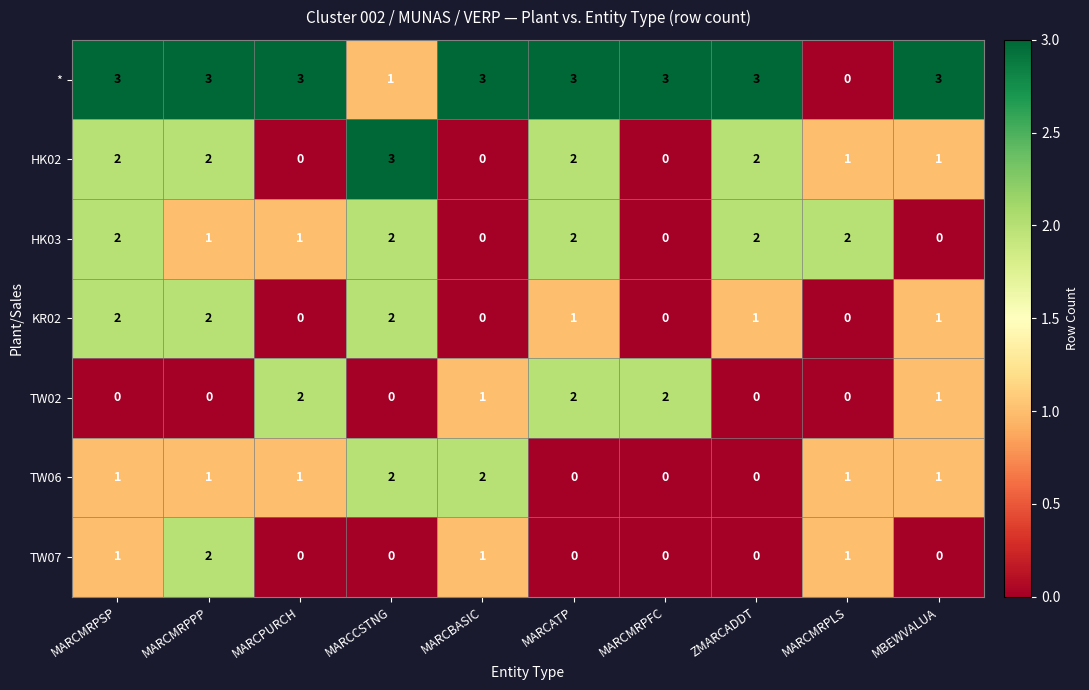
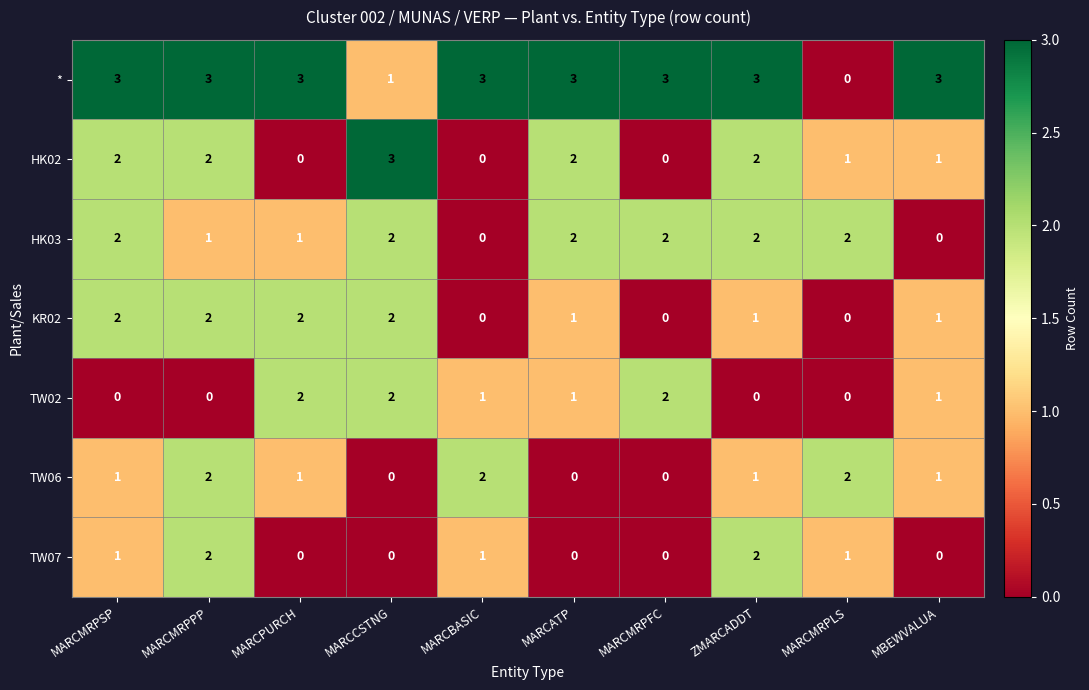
  {
    "*": {
      "MARCMRPSP": 3,
      "MARCMRPPP": 3,
      "MARCPURCH": 3,
      "MARCCSTNG": 1,
      "MARCBASIC": 3,
      "MARCATP": 3,
      "MARCMRPFC": 3,
      "ZMARCADDT": 3,
      "MARCMRPLS": 0,
      "MBEWVALUA": 3
    },
    "HK02": {
      "MARCMRPSP": 2,
      "MARCMRPPP": 2,
      "MARCPURCH": 0,
      "MARCCSTNG": 3,
      "MARCBASIC": 0,
      "MARCATP": 2,
      "MARCMRPFC": 0,
      "ZMARCADDT": 2,
      "MARCMRPLS": 1,
      "MBEWVALUA": 1
    },
    "HK03": {
      "MARCMRPSP": 2,
      "MARCMRPPP": 1,
      "MARCPURCH": 1,
      "MARCCSTNG": 2,
      "MARCBASIC": 0,
      "MARCATP": 2,
-     "MARCMRPFC": 0,
+     "MARCMRPFC": 2,
      "ZMARCADDT": 2,
      "MARCMRPLS": 2,
      "MBEWVALUA": 0
    },
    "KR02": {
      "MARCMRPSP": 2,
      "MARCMRPPP": 2,
-     "MARCPURCH": 0,
+     "MARCPURCH": 2,
      "MARCCSTNG": 2,
      "MARCBASIC": 0,
      "MARCATP": 1,
      "MARCMRPFC": 0,
      "ZMARCADDT": 1,
      "MARCMRPLS": 0,
      "MBEWVALUA": 1
    },
    "TW02": {
      "MARCMRPSP": 0,
      "MARCMRPPP": 0,
      "MARCPURCH": 2,
-     "MARCCSTNG": 0,
+     "MARCCSTNG": 2,
      "MARCBASIC": 1,
-     "MARCATP": 2,
+     "MARCATP": 1,
      "MARCMRPFC": 2,
      "ZMARCADDT": 0,
      "MARCMRPLS": 0,
      "MBEWVALUA": 1
    },
    "TW06": {
      "MARCMRPSP": 1,
-     "MARCMRPPP": 1,
+     "MARCMRPPP": 2,
      "MARCPURCH": 1,
-     "MARCCSTNG": 2,
+     "MARCCSTNG": 0,
      "MARCBASIC": 2,
      "MARCATP": 0,
      "MARCMRPFC": 0,
-     "ZMARCADDT": 0,
-     "MARCMRPLS": 1,
+     "ZMARCADDT": 1,
+     "MARCMRPLS": 2,
      "MBEWVALUA": 1
    },
    "TW07": {
      "MARCMRPSP": 1,
      "MARCMRPPP": 2,
      "MARCPURCH": 0,
      "MARCCSTNG": 0,
      "MARCBASIC": 1,
      "MARCATP": 0,
      "MARCMRPFC": 0,
-     "ZMARCADDT": 0,
+     "ZMARCADDT": 2,
      "MARCMRPLS": 1,
      "MBEWVALUA": 0
    }
  }
